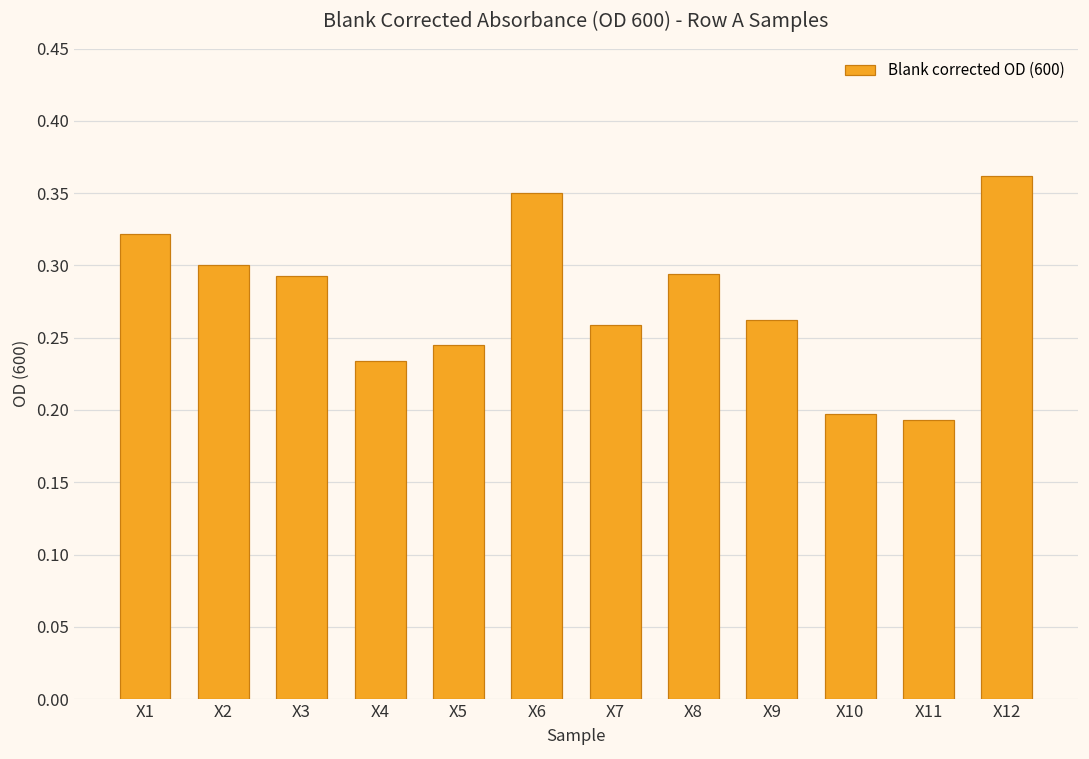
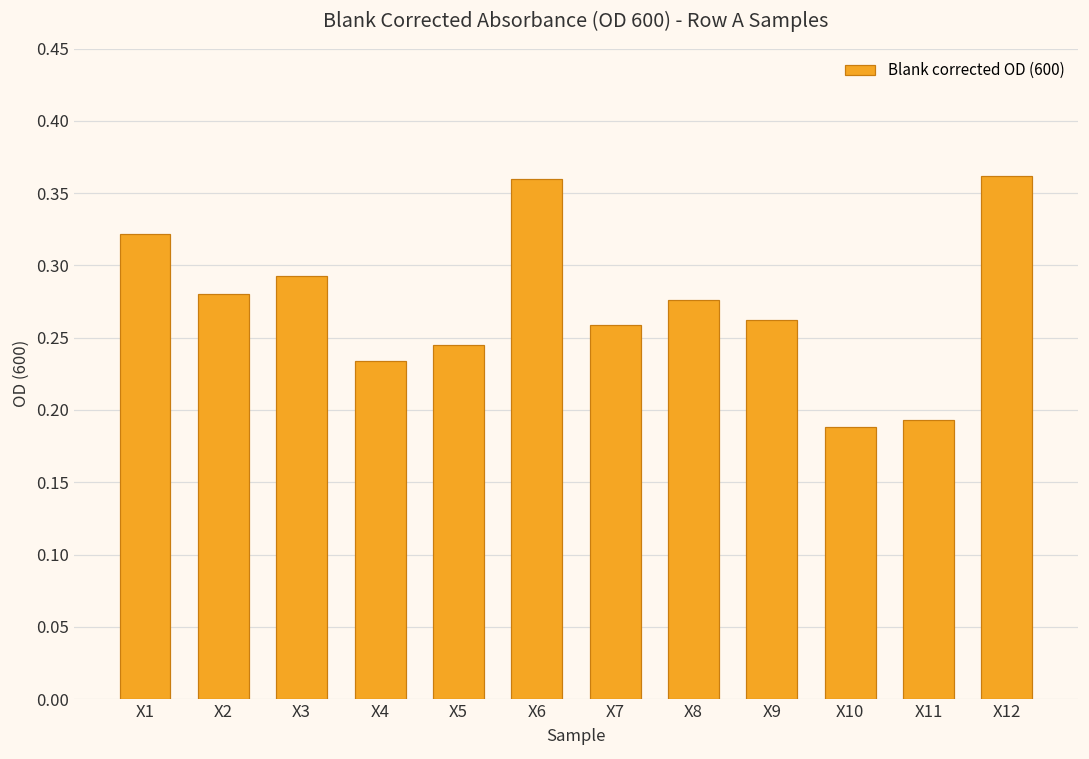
  {
    "X1": 0.322,
-   "X2": 0.30,
+   "X2": 0.28,
    "X3": 0.293,
    "X4": 0.234,
    "X5": 0.245,
-   "X6": 0.35,
+   "X6": 0.36,
    "X7": 0.259,
-   "X8": 0.294,
+   "X8": 0.276,
    "X9": 0.262,
-   "X10": 0.197,
+   "X10": 0.188,
    "X11": 0.193,
    "X12": 0.362
  }
